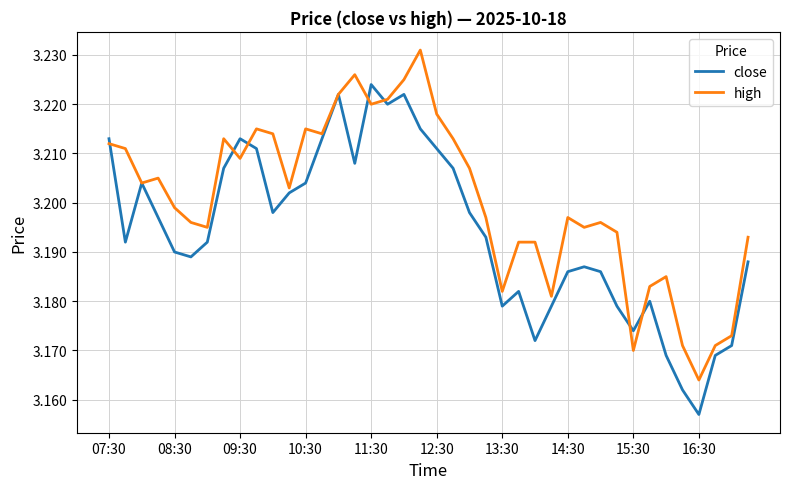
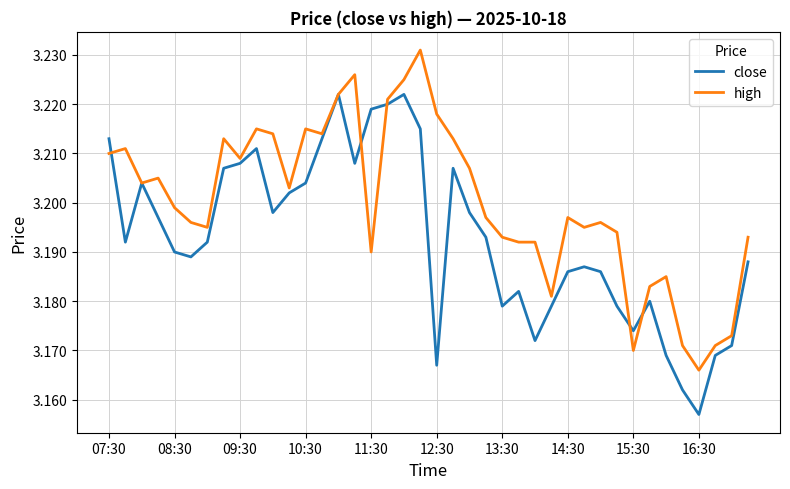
  {
    "close": {
      "07:30": 3.213,
      "08:30": 3.190,
-     "09:30": 3.213,
+     "09:30": 3.208,
      "10:30": 3.204,
-     "11:30": 3.224,
-     "12:30": 3.211,
+     "11:30": 3.219,
+     "12:30": 3.167,
      "13:30": 3.179,
      "14:30": 3.186,
      "15:30": 3.174,
      "16:30": 3.157
    },
    "high": {
-     "07:30": 3.212,
+     "07:30": 3.210,
      "08:30": 3.199,
      "09:30": 3.209,
      "10:30": 3.215,
-     "11:30": 3.22,
+     "11:30": 3.19,
      "12:30": 3.218,
-     "13:30": 3.182,
+     "13:30": 3.193,
      "14:30": 3.197,
      "15:30": 3.170,
-     "16:30": 3.164
+     "16:30": 3.166
    }
  }
